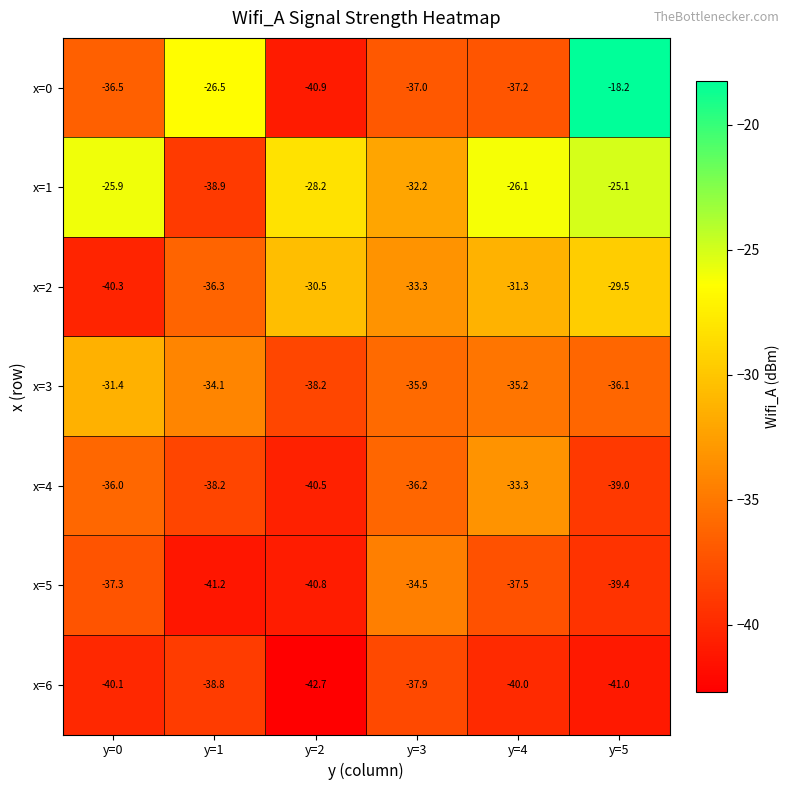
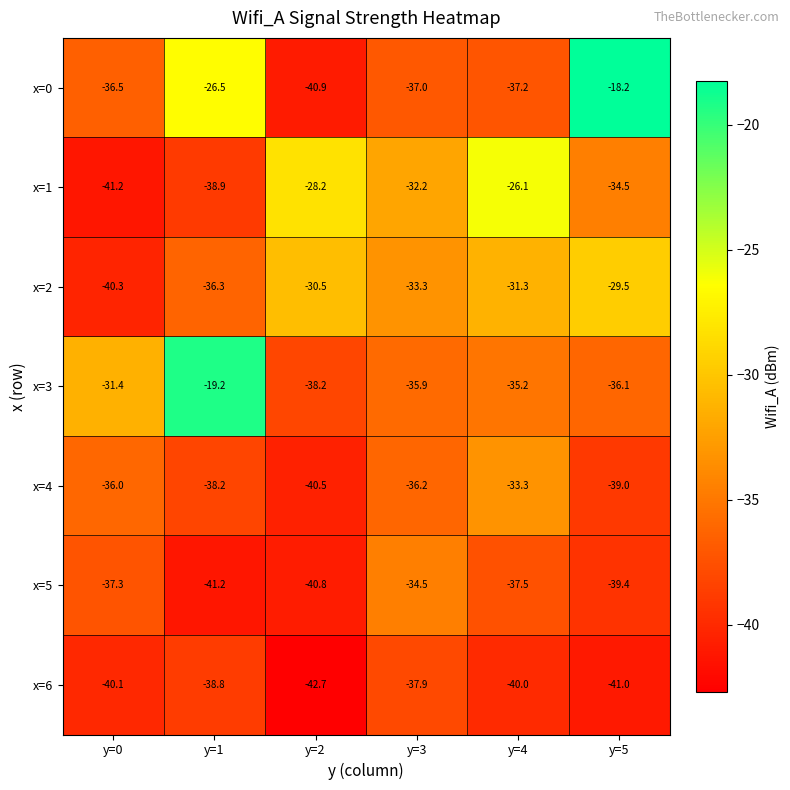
  {
    "x=0": {
      "y=0": -36.5,
      "y=1": -26.5,
      "y=2": -40.9,
      "y=3": -37.0,
      "y=4": -37.2,
      "y=5": -18.2
    },
    "x=1": {
-     "y=0": -25.9,
+     "y=0": -41.2,
      "y=1": -38.9,
      "y=2": -28.2,
      "y=3": -32.2,
      "y=4": -26.1,
-     "y=5": -25.1
+     "y=5": -34.5
    },
    "x=2": {
      "y=0": -40.3,
      "y=1": -36.3,
      "y=2": -30.5,
      "y=3": -33.3,
      "y=4": -31.3,
      "y=5": -29.5
    },
    "x=3": {
      "y=0": -31.4,
-     "y=1": -34.1,
+     "y=1": -19.2,
      "y=2": -38.2,
      "y=3": -35.9,
      "y=4": -35.2,
      "y=5": -36.1
    },
    "x=4": {
      "y=0": -36.0,
      "y=1": -38.2,
      "y=2": -40.5,
      "y=3": -36.2,
      "y=4": -33.3,
      "y=5": -39.0
    },
    "x=5": {
      "y=0": -37.3,
      "y=1": -41.2,
      "y=2": -40.8,
      "y=3": -34.5,
      "y=4": -37.5,
      "y=5": -39.4
    },
    "x=6": {
      "y=0": -40.1,
      "y=1": -38.8,
      "y=2": -42.7,
      "y=3": -37.9,
      "y=4": -40.0,
      "y=5": -41.0
    }
  }
